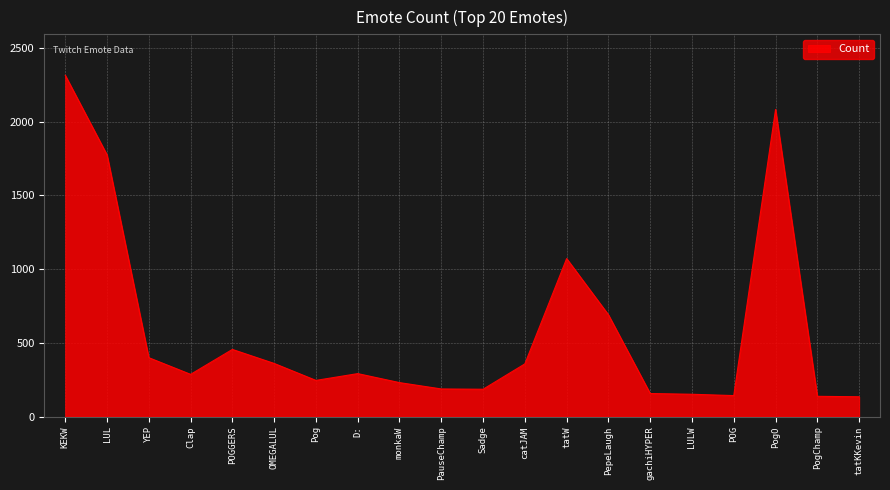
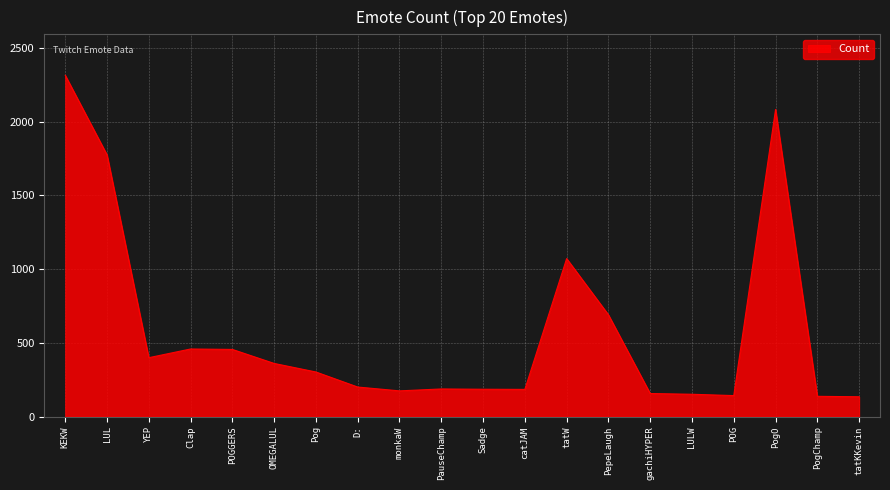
  {
    "KEKW": 2310,
    "LUL": 1770,
    "YEP": 400,
-   "Clap": 290,
+   "Clap": 460,
    "POGGERS": 460,
    "OMEGALUL": 360,
-   "Pog": 250,
-   "D:": 290,
-   "monkaW": 230,
+   "Pog": 300,
+   "D:": 200,
+   "monkaW": 170,
    "PauseChamp": 190,
    "Sadge": 190,
-   "catJAM": 360,
+   "catJAM": 180,
    "tatW": 1070,
    "PepeLaugh": 690,
    "gachiHYPER": 160,
    "LULW": 150,
    "POG": 140,
    "PogO": 2080,
    "PogChamp": 140,
    "tatKKevin": 130
  }
